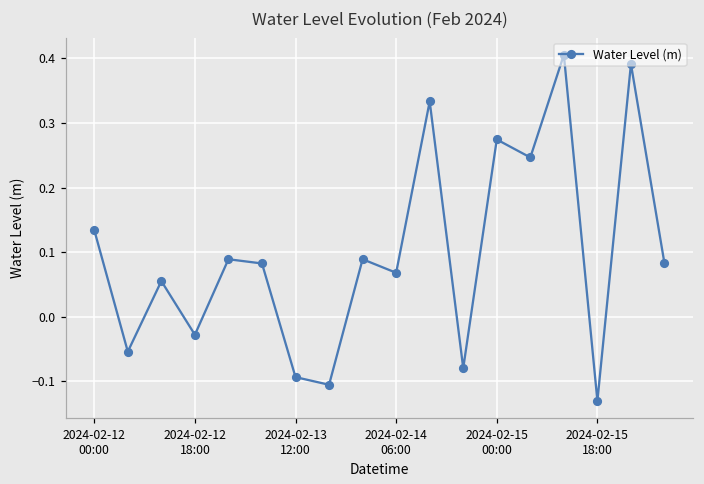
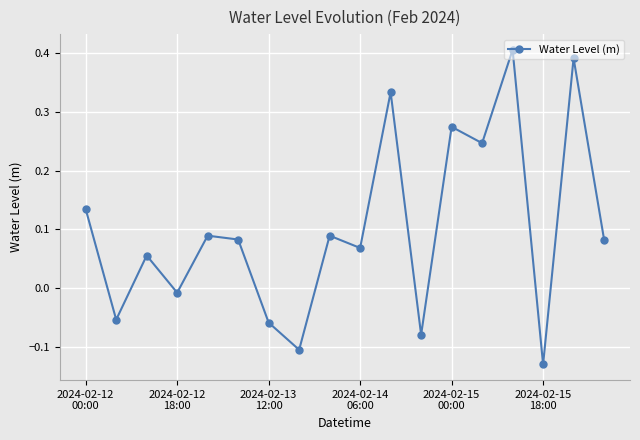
  {
    "2024-02-12 00:00": 0.13,
-   "2024-02-12 18:00": -0.03,
-   "2024-02-13 12:00": -0.09,
+   "2024-02-12 18:00": -0.01,
+   "2024-02-13 12:00": -0.06,
    "2024-02-14 06:00": 0.07,
    "2024-02-15 00:00": 0.27,
    "2024-02-15 18:00": -0.13
  }
